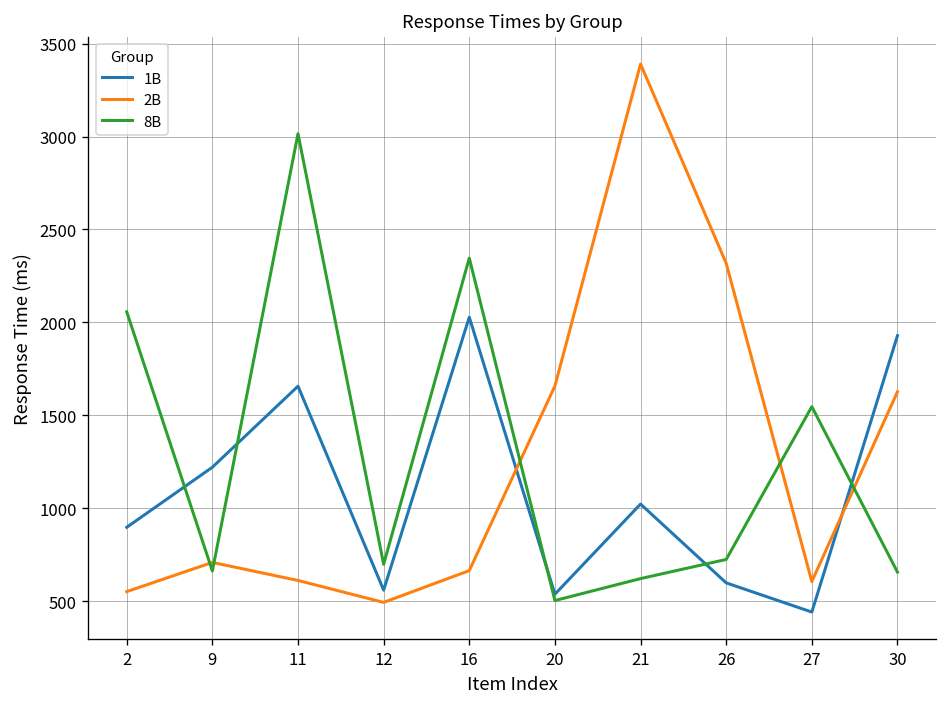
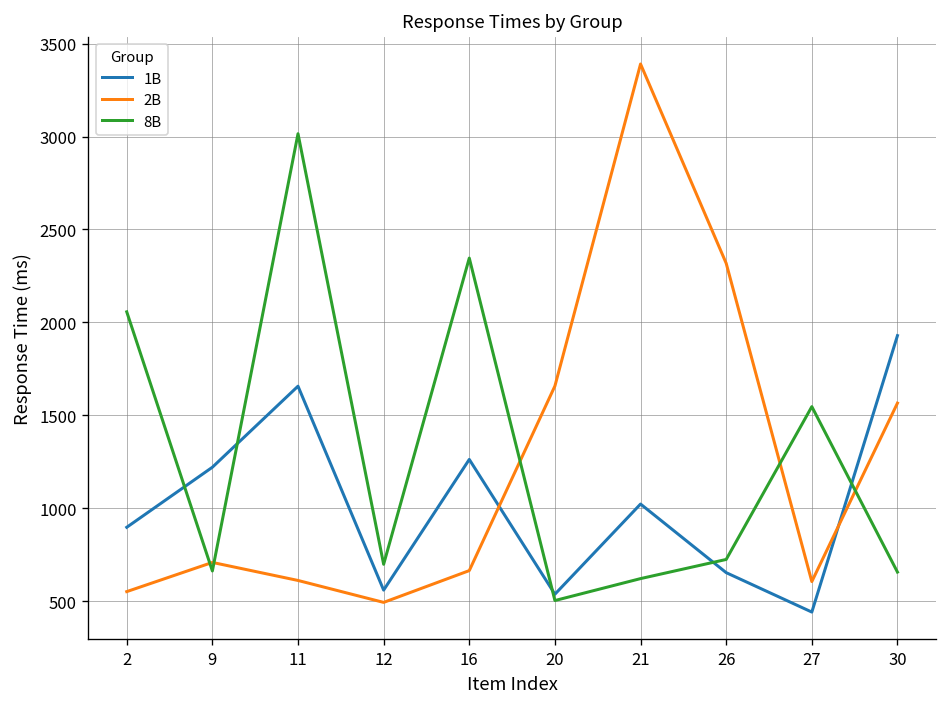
  {
    "1B": {
      "2": 900,
      "9": 1220,
      "11": 1660,
      "12": 560,
-     "16": 2030,
+     "16": 1260,
      "20": 540,
      "21": 1020,
-     "26": 600,
+     "26": 650,
      "27": 440,
      "30": 1930
    },
    "2B": {
      "2": 550,
      "9": 710,
      "11": 610,
      "12": 490,
      "16": 670,
      "20": 1660,
      "21": 3390,
      "26": 2320,
      "27": 610,
-     "30": 1630
+     "30": 1570
    },
    "8B": {
      "2": 2060,
      "9": 660,
      "11": 3020,
      "12": 700,
      "16": 2350,
      "20": 500,
      "21": 620,
      "26": 730,
      "27": 1550,
      "30": 660
    }
  }
